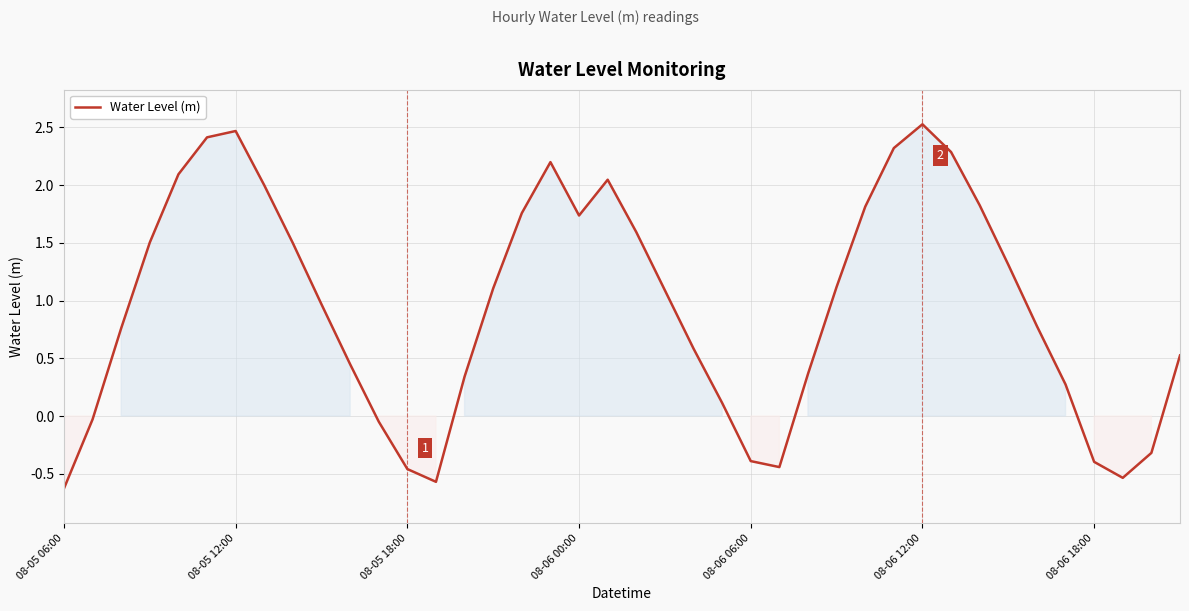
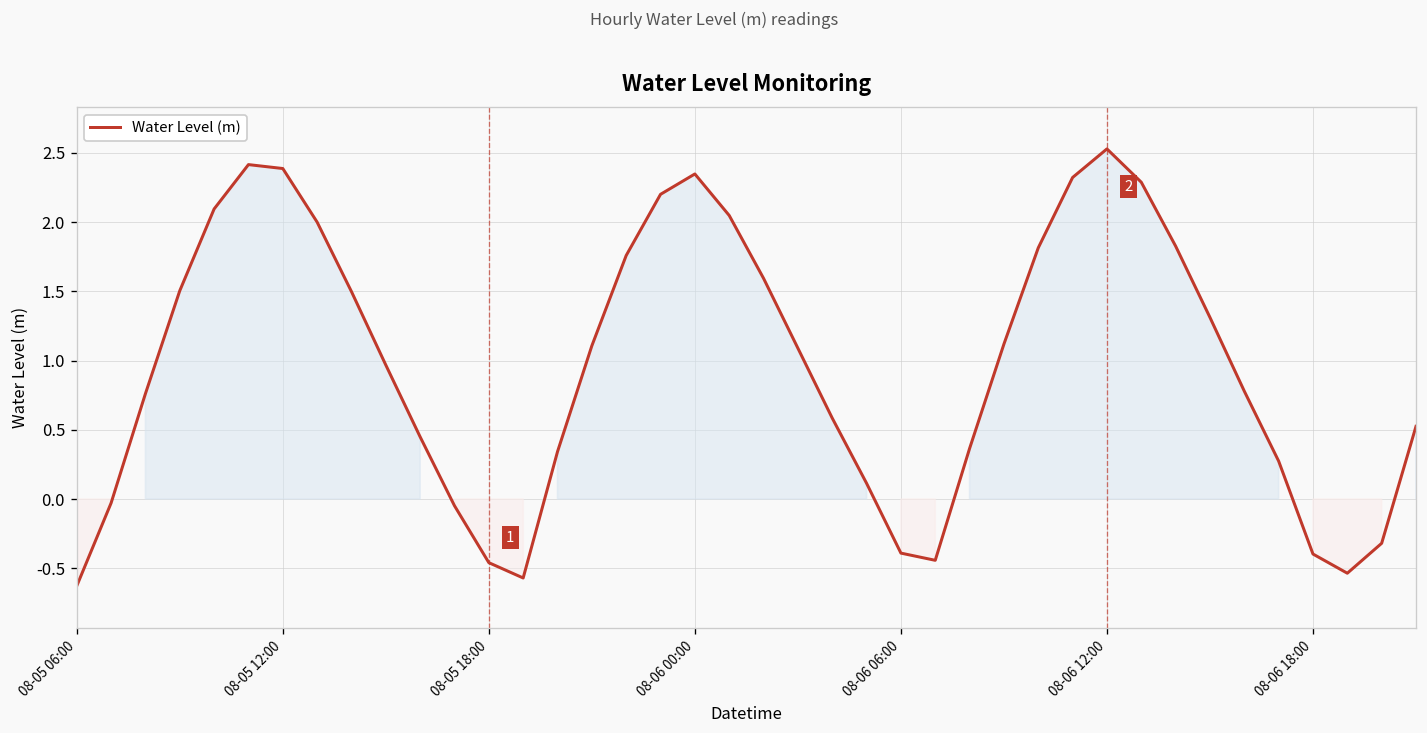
  {
    "08-05 06:00": -0.63,
-   "08-05 12:00": 2.47,
-   "08-06 00:00": 1.74,
+   "08-05 12:00": 2.39,
+   "08-06 00:00": 2.35,
    "08-06 06:00": -0.39,
    "08-06 12:00": 2.53,
    "08-06 18:00": -0.40
  }
